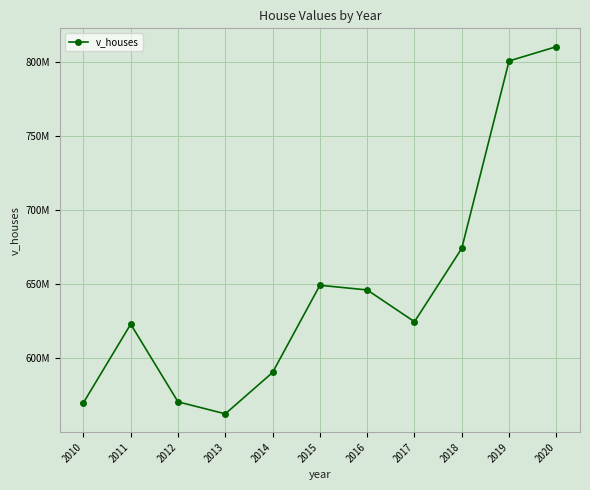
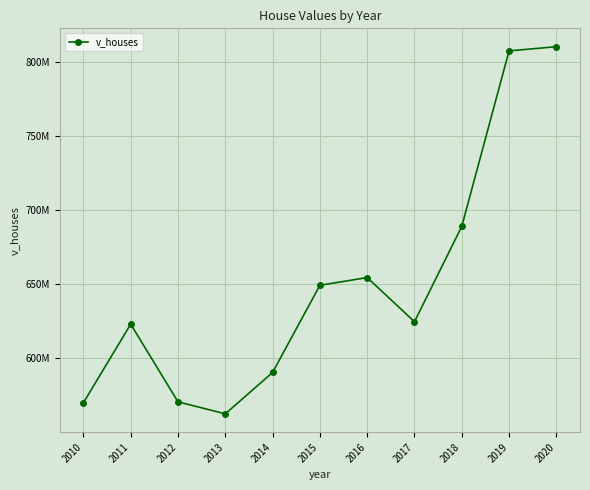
  {
    "2010": 570000000,
    "2011": 623000000,
    "2012": 571000000,
    "2013": 563000000,
    "2014": 590000000,
    "2015": 649000000,
-   "2016": 646000000,
+   "2016": 654000000,
    "2017": 625000000,
-   "2018": 674000000,
-   "2019": 800000000,
+   "2018": 689000000,
+   "2019": 807000000,
    "2020": 810000000
  }
